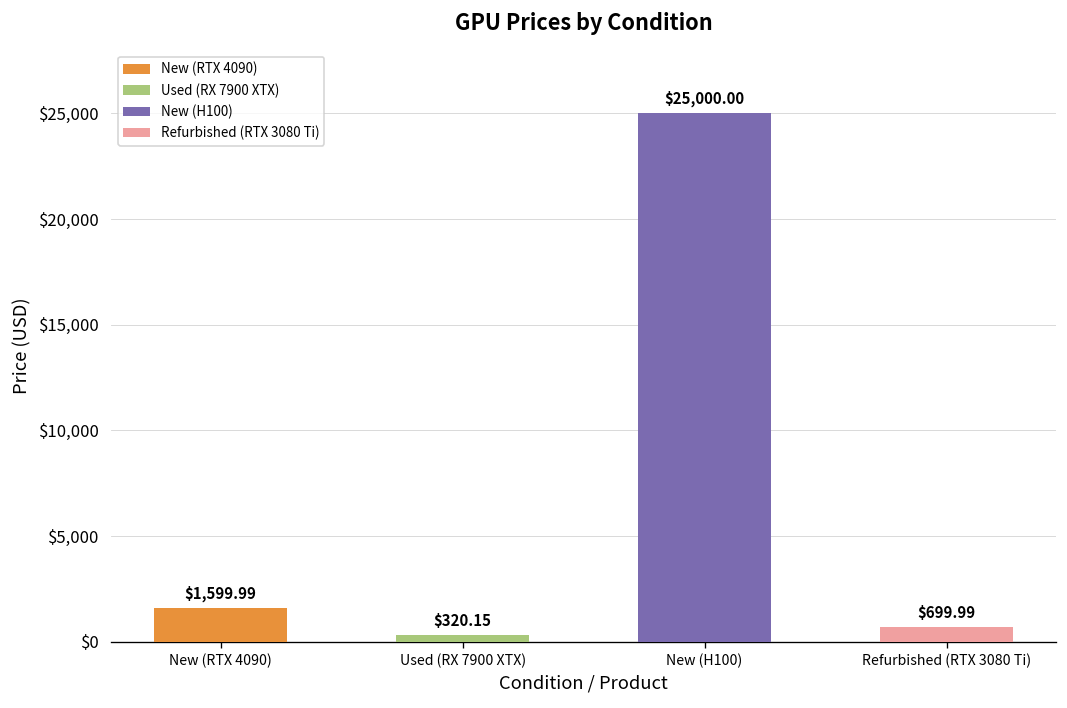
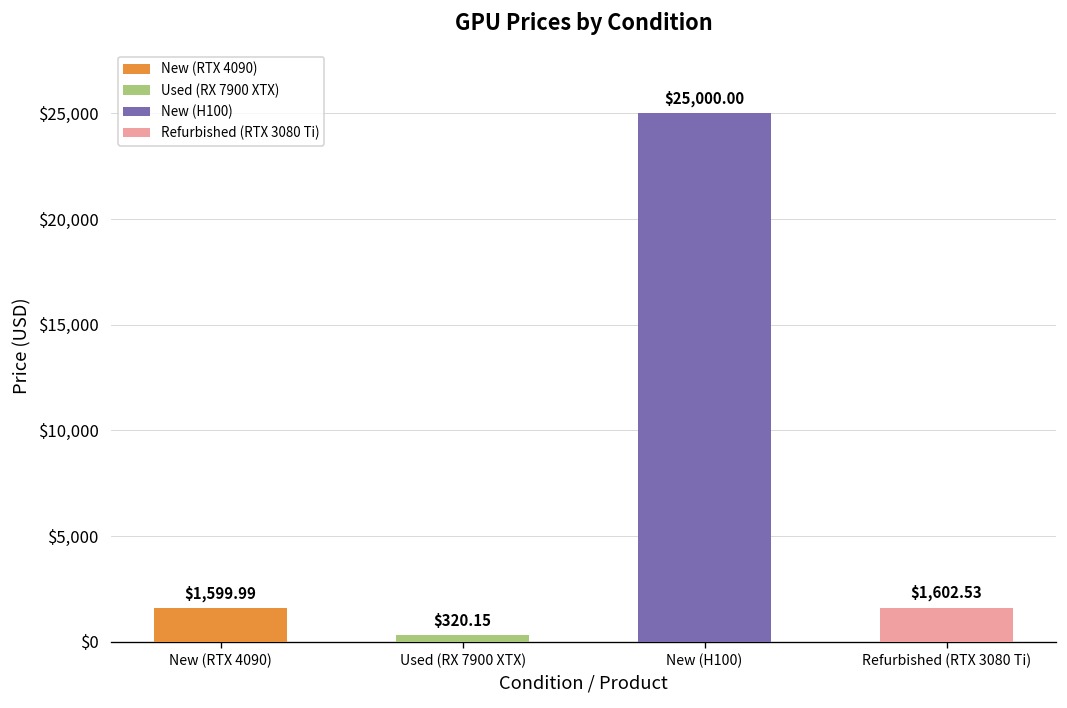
  {
    "New (RTX 4090)": "$1,599.99",
    "Used (RX 7900 XTX)": "$320.15",
    "New (H100)": "$25,000.00",
-   "Refurbished (RTX 3080 Ti)": "$699.99"
+   "Refurbished (RTX 3080 Ti)": "$1,602.53"
  }
